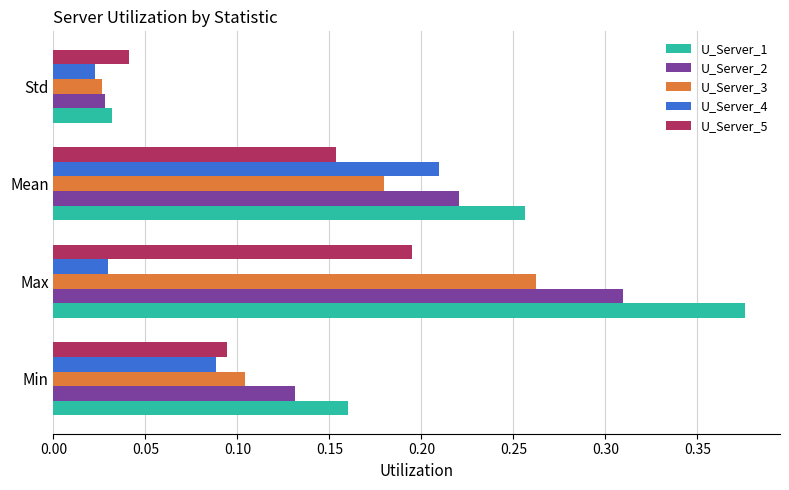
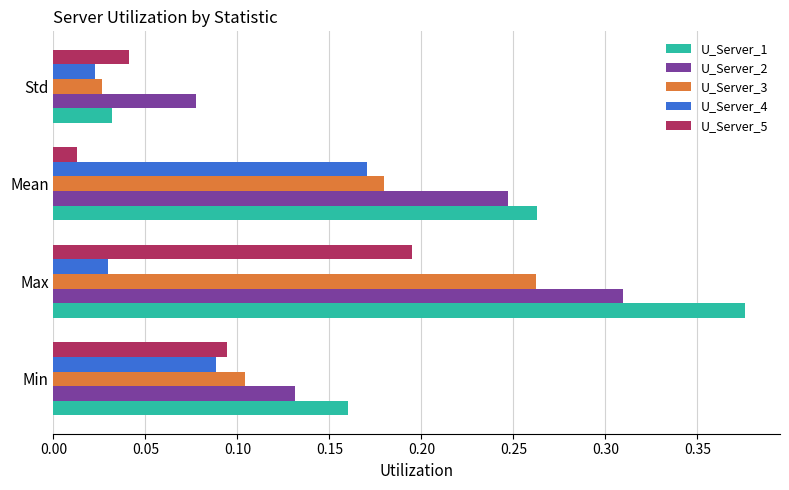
  {
    "U_Server_1": {
      "Std": 0.032,
-     "Mean": 0.257,
+     "Mean": 0.263,
      "Max": 0.376,
      "Min": 0.160
    },
    "U_Server_2": {
-     "Std": 0.028,
-     "Mean": 0.220,
+     "Std": 0.077,
+     "Mean": 0.247,
      "Max": 0.309,
      "Min": 0.131
    },
    "U_Server_3": {
      "Std": 0.026,
      "Mean": 0.180,
      "Max": 0.262,
      "Min": 0.104
    },
    "U_Server_4": {
      "Std": 0.023,
-     "Mean": 0.209,
+     "Mean": 0.171,
      "Max": 0.029,
      "Min": 0.088
    },
    "U_Server_5": {
      "Std": 0.041,
-     "Mean": 0.154,
+     "Mean": 0.013,
      "Max": 0.195,
      "Min": 0.094
    }
  }
